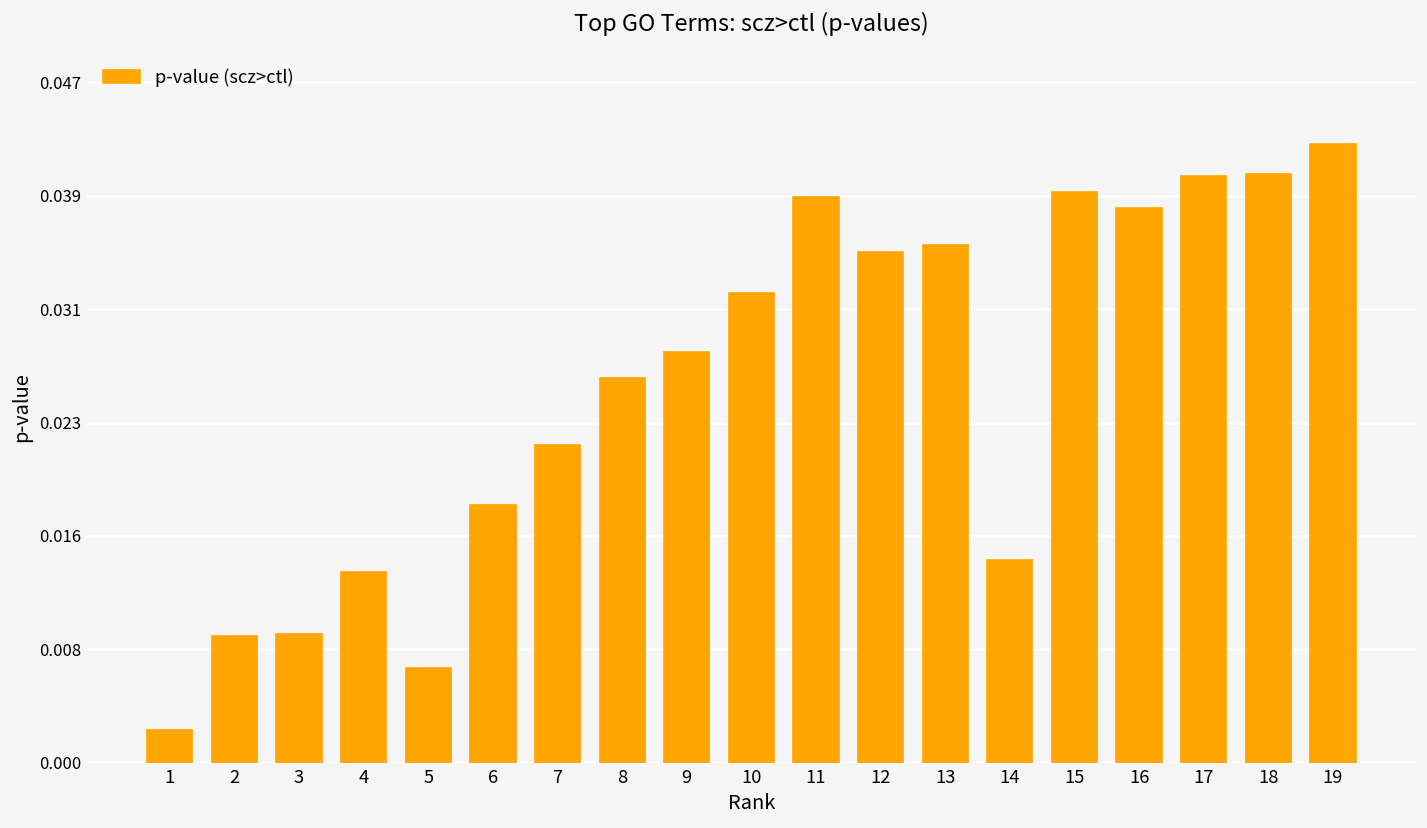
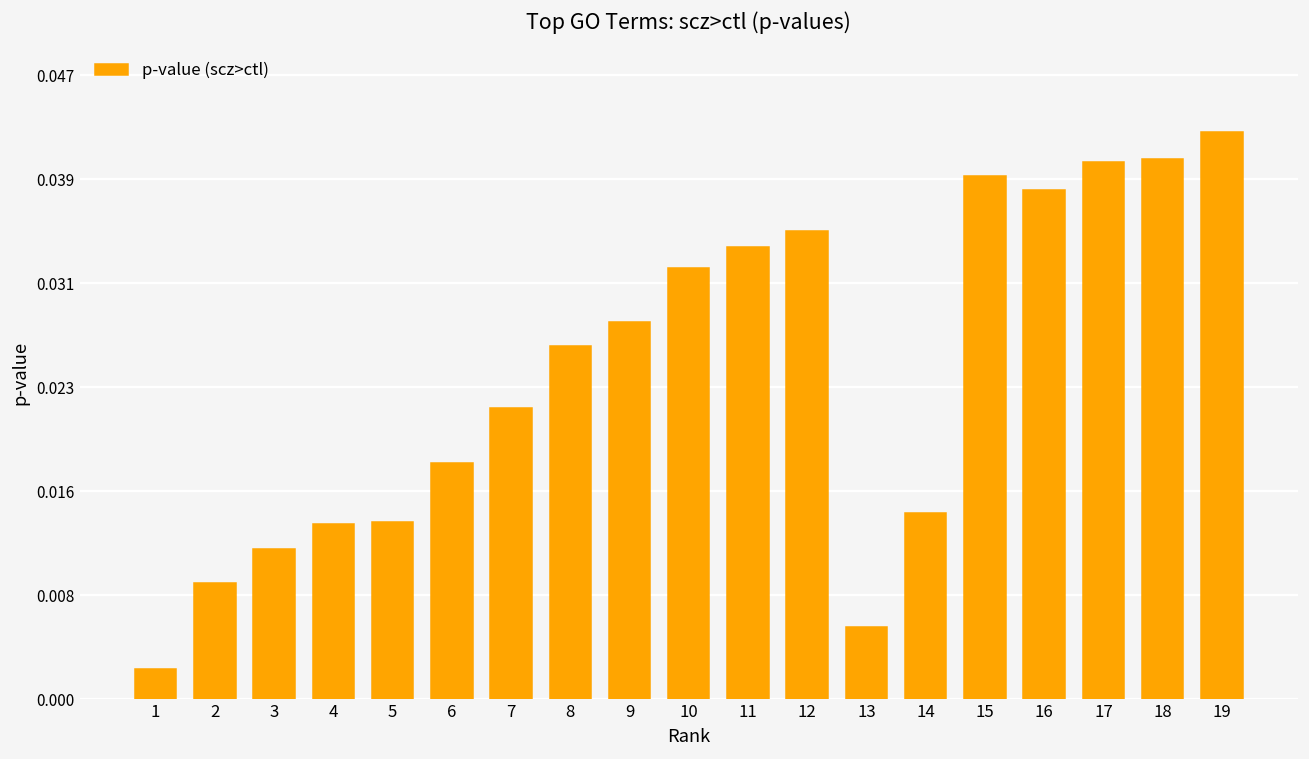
  {
    "1": 0.0023,
    "2": 0.0087,
-   "3": 0.0089,
+   "3": 0.0113,
    "4": 0.0131,
-   "5": 0.0065,
+   "5": 0.0133,
    "6": 0.0177,
    "7": 0.0218,
    "8": 0.0264,
    "9": 0.0282,
    "10": 0.0323,
-   "11": 0.0388,
+   "11": 0.0339,
    "12": 0.0351,
-   "13": 0.0355,
+   "13": 0.0054,
    "14": 0.0139,
    "15": 0.0392,
    "16": 0.0381,
    "17": 0.0403,
    "18": 0.0405,
    "19": 0.0425
  }
